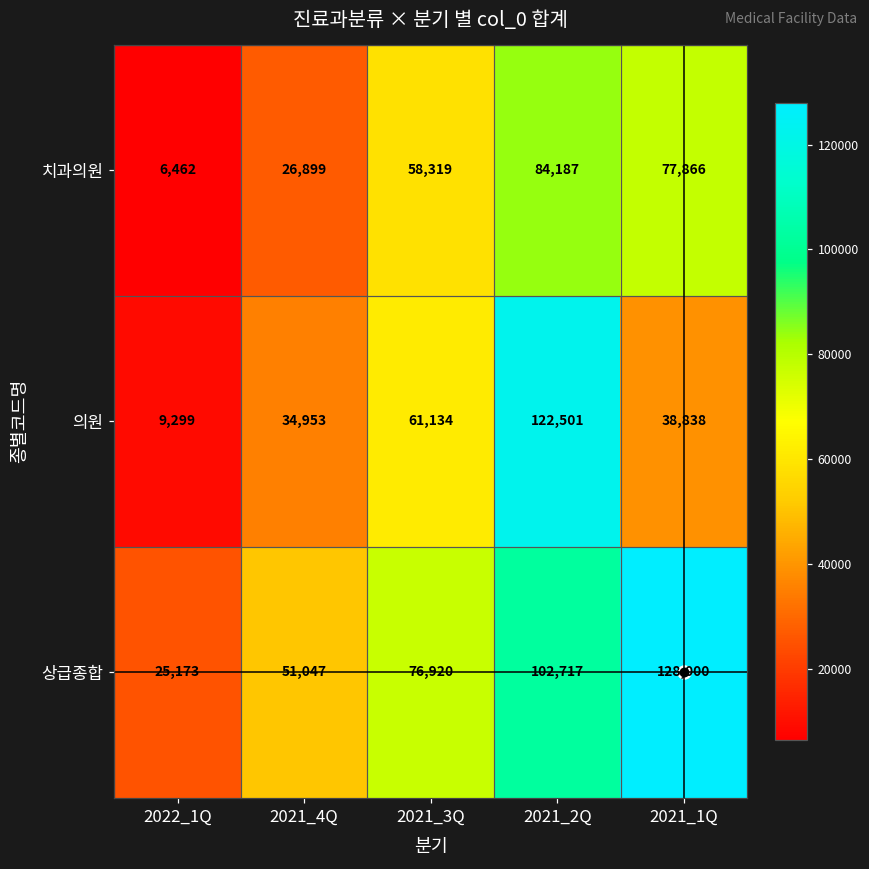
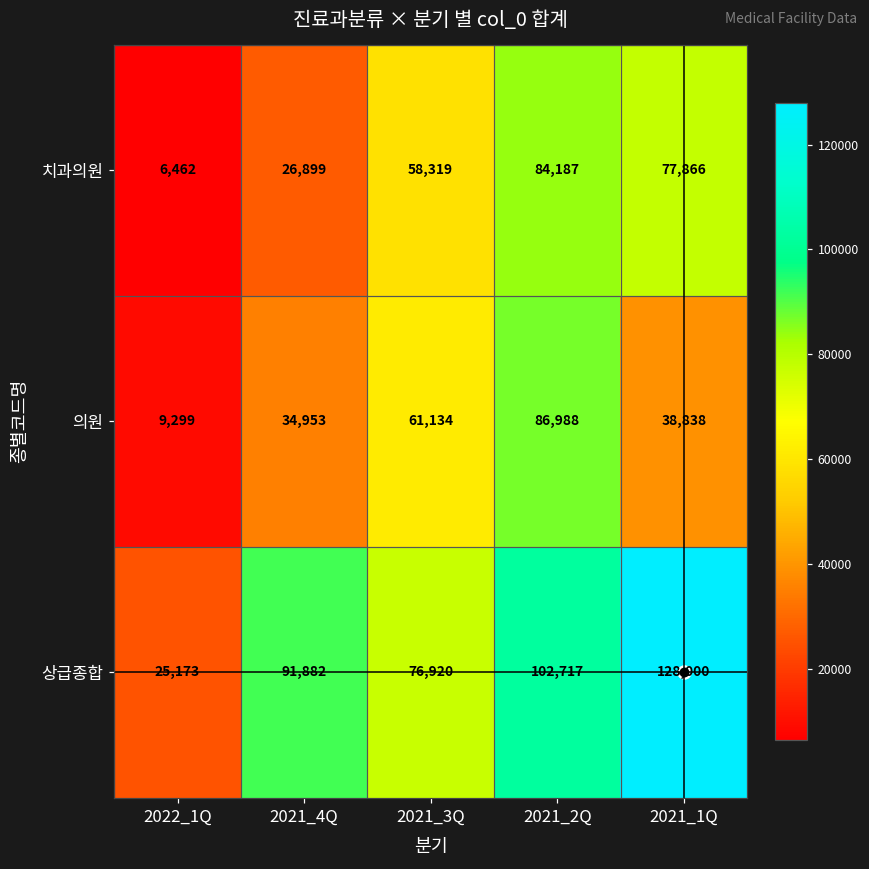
  {
    "치과의원": {
      "2022_1Q": "6,462",
      "2021_4Q": "26,899",
      "2021_3Q": "58,319",
      "2021_2Q": "84,187",
      "2021_1Q": "77,866"
    },
    "의원": {
      "2022_1Q": "9,299",
      "2021_4Q": "34,953",
      "2021_3Q": "61,134",
-     "2021_2Q": "122,501",
+     "2021_2Q": "86,988",
      "2021_1Q": "38,838"
    },
    "상급종합": {
      "2022_1Q": "25,173",
-     "2021_4Q": "51,047",
+     "2021_4Q": "91,882",
      "2021_3Q": "76,920",
      "2021_2Q": "102,717"
    }
  }
